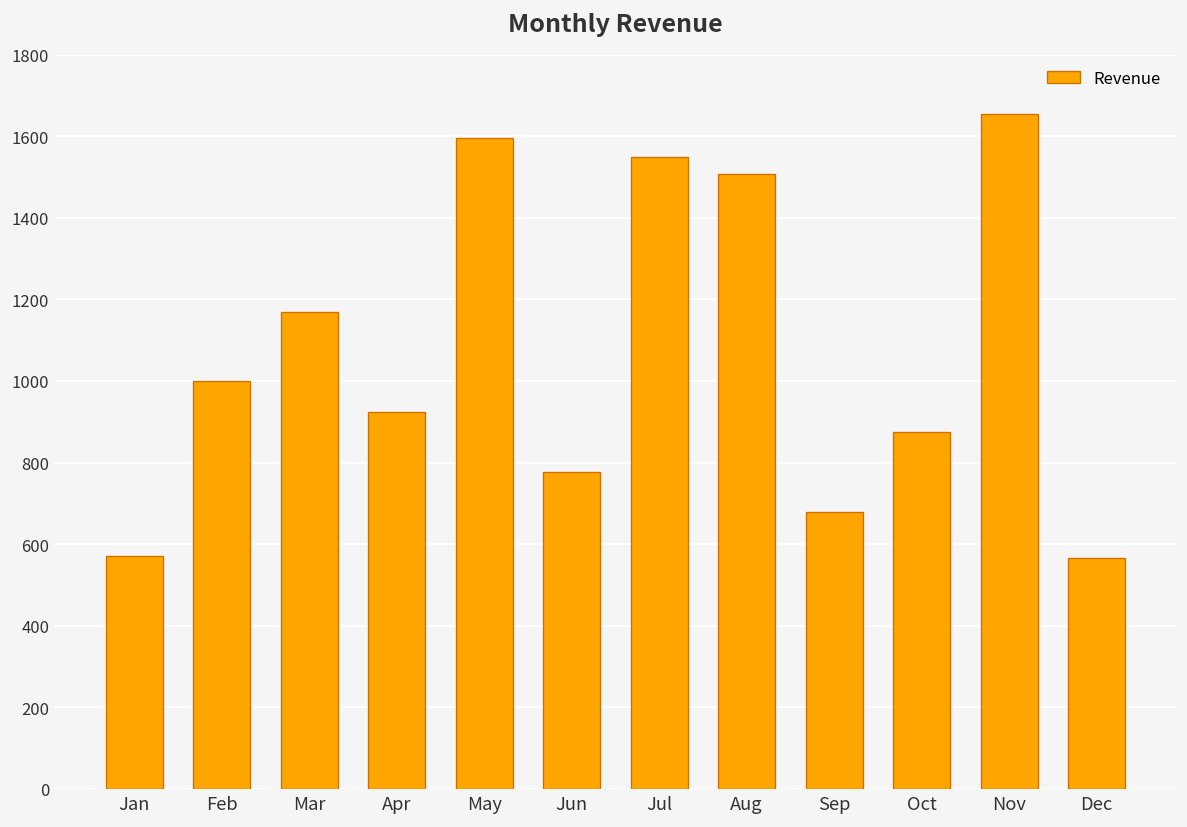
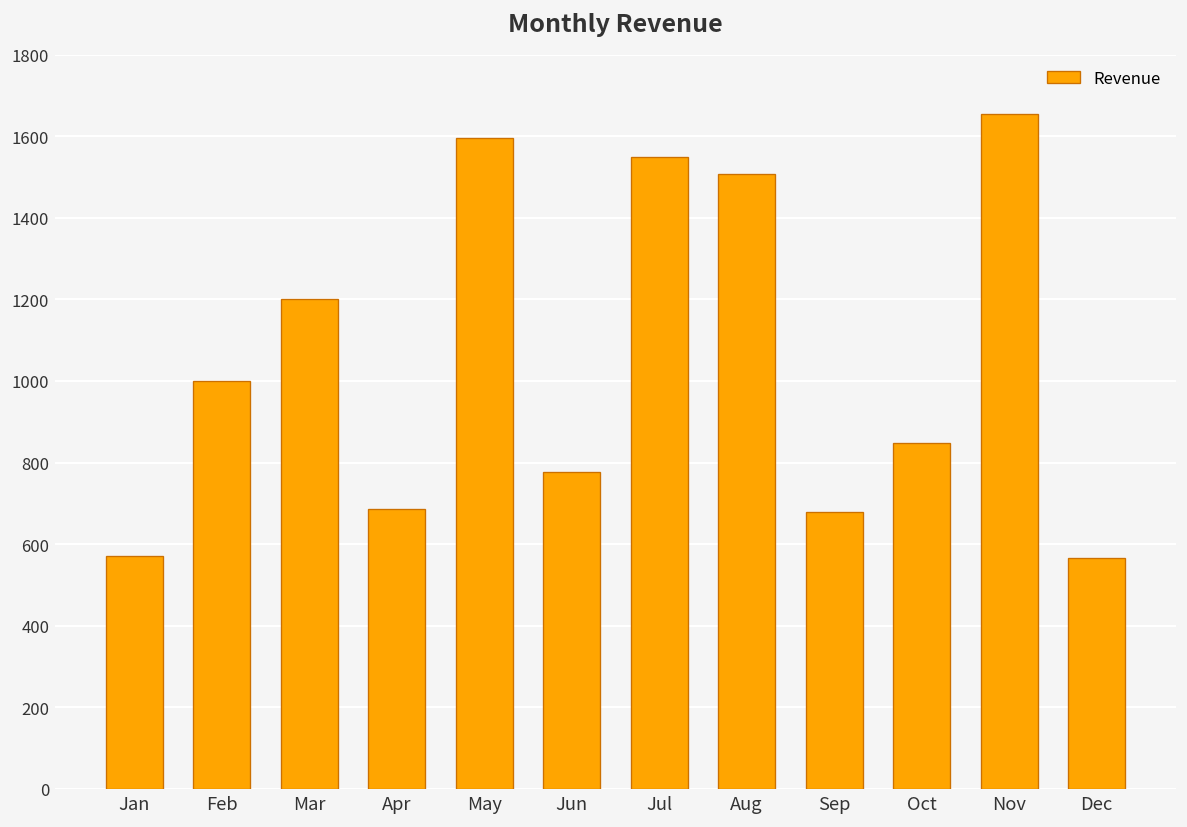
  {
    "Jan": 570,
    "Feb": 1000,
-   "Mar": 1170,
-   "Apr": 920,
+   "Mar": 1200,
+   "Apr": 690,
    "May": 1600,
    "Jun": 780,
    "Jul": 1550,
    "Aug": 1510,
    "Sep": 680,
-   "Oct": 880,
+   "Oct": 850,
    "Nov": 1650,
    "Dec": 570
  }
